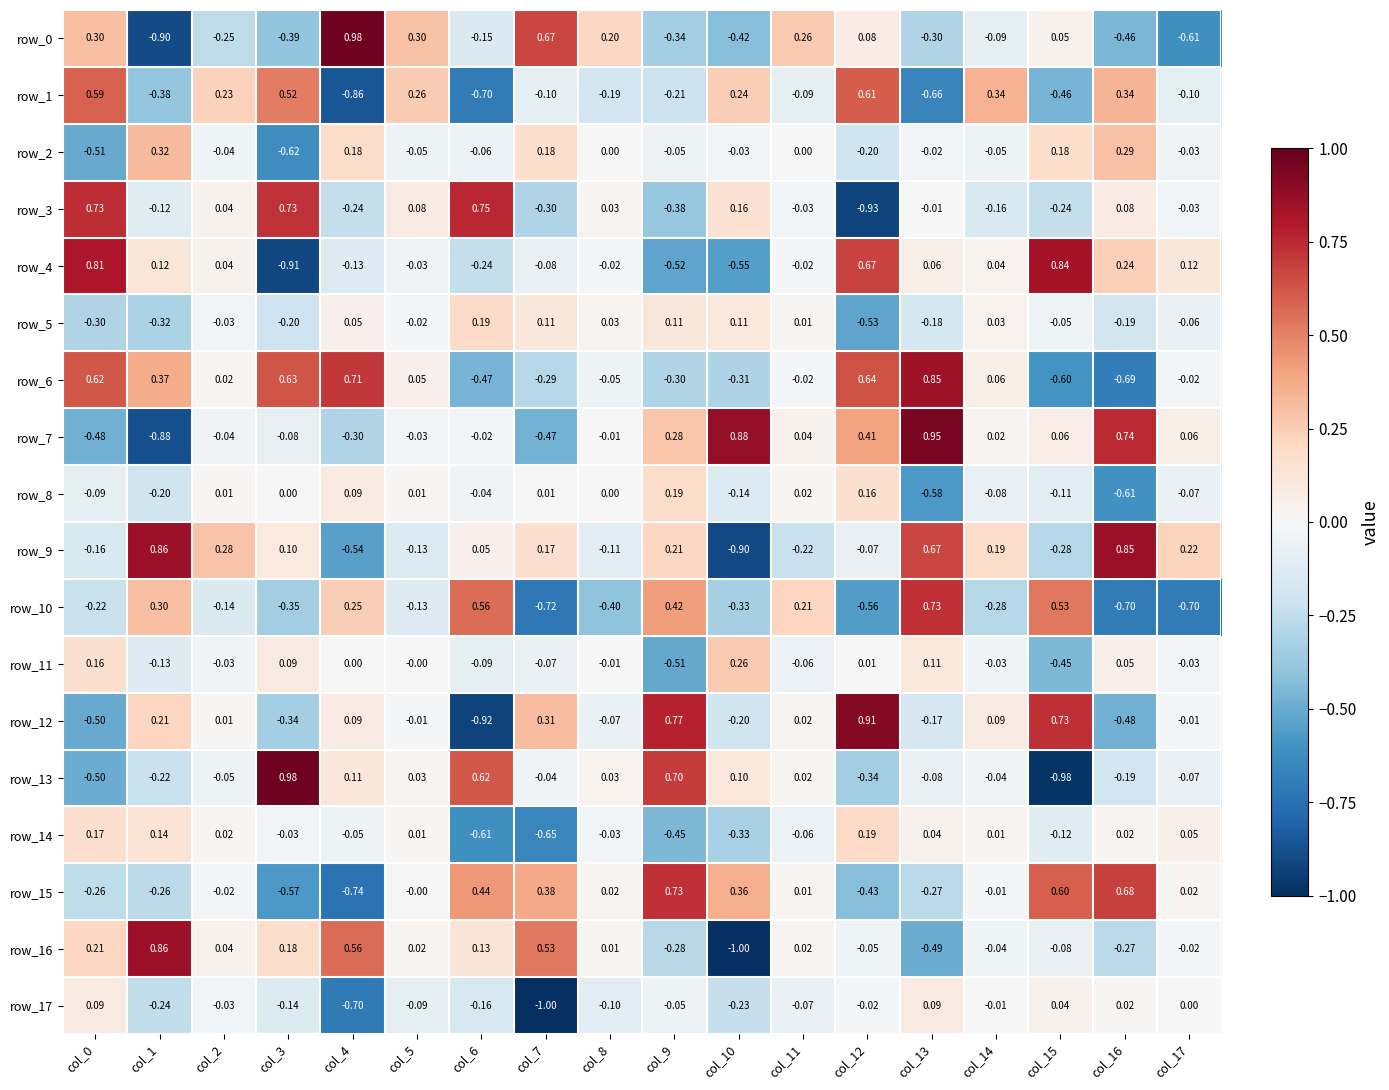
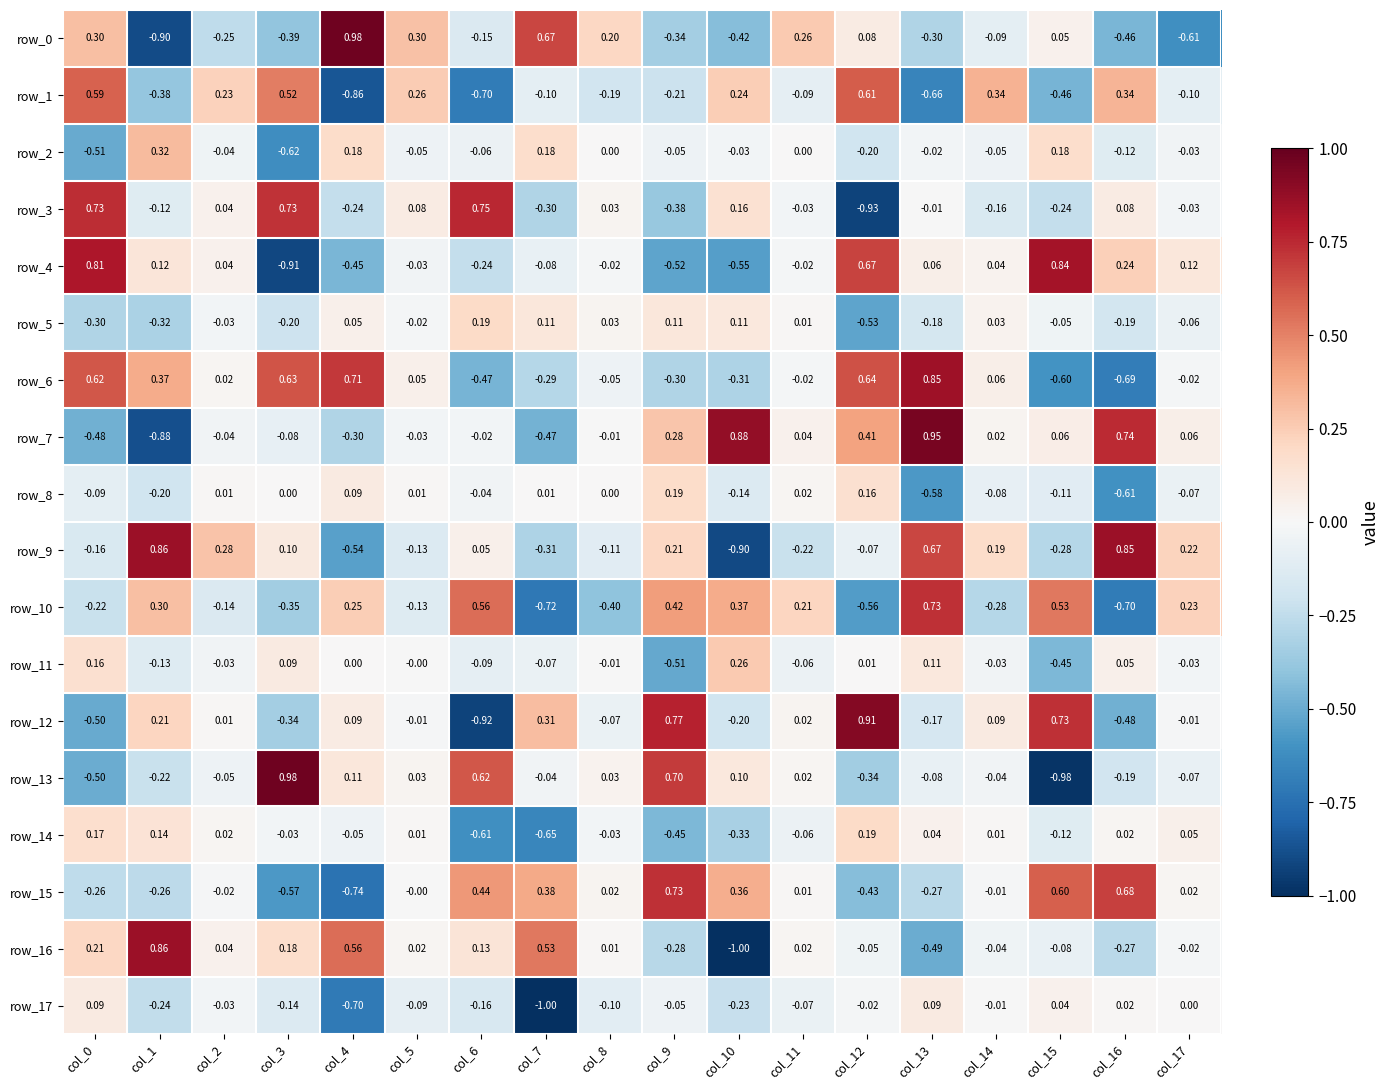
  {
    "row_2": {
      "col_0": -0.51,
      "col_1": 0.32,
      "col_2": -0.04,
      "col_3": -0.62,
      "col_4": 0.18,
      "col_5": -0.05,
      "col_6": -0.06,
      "col_7": 0.18,
      "col_8": 0.00,
      "col_9": -0.05,
      "col_10": -0.03,
      "col_11": 0.00,
      "col_12": -0.20,
      "col_13": -0.02,
      "col_14": -0.05,
      "col_15": 0.18,
-     "col_16": 0.29,
+     "col_16": -0.12,
      "col_17": -0.03
    },
    "row_4": {
      "col_0": 0.81,
      "col_1": 0.12,
      "col_2": 0.04,
      "col_3": -0.91,
-     "col_4": -0.13,
+     "col_4": -0.45,
      "col_5": -0.03,
      "col_6": -0.24,
      "col_7": -0.08,
      "col_8": -0.02,
      "col_9": -0.52,
      "col_10": -0.55,
      "col_11": -0.02,
      "col_12": 0.67,
      "col_13": 0.06,
      "col_14": 0.04,
      "col_15": 0.84,
      "col_16": 0.24,
      "col_17": 0.12
    },
    "row_9": {
      "col_0": -0.16,
      "col_1": 0.86,
      "col_2": 0.28,
      "col_3": 0.10,
      "col_4": -0.54,
      "col_5": -0.13,
      "col_6": 0.05,
-     "col_7": 0.17,
+     "col_7": -0.31,
      "col_8": -0.11,
      "col_9": 0.21,
      "col_10": -0.90,
      "col_11": -0.22,
      "col_12": -0.07,
      "col_13": 0.67,
      "col_14": 0.19,
      "col_15": -0.28,
      "col_16": 0.85,
      "col_17": 0.22
    },
    "row_10": {
      "col_0": -0.22,
      "col_1": 0.30,
      "col_2": -0.14,
      "col_3": -0.35,
      "col_4": 0.25,
      "col_5": -0.13,
      "col_6": 0.56,
      "col_7": -0.72,
      "col_8": -0.40,
      "col_9": 0.42,
-     "col_10": -0.33,
+     "col_10": 0.37,
      "col_11": 0.21,
      "col_12": -0.56,
      "col_13": 0.73,
      "col_14": -0.28,
      "col_15": 0.53,
      "col_16": -0.70,
-     "col_17": -0.70
+     "col_17": 0.23
    }
  }
